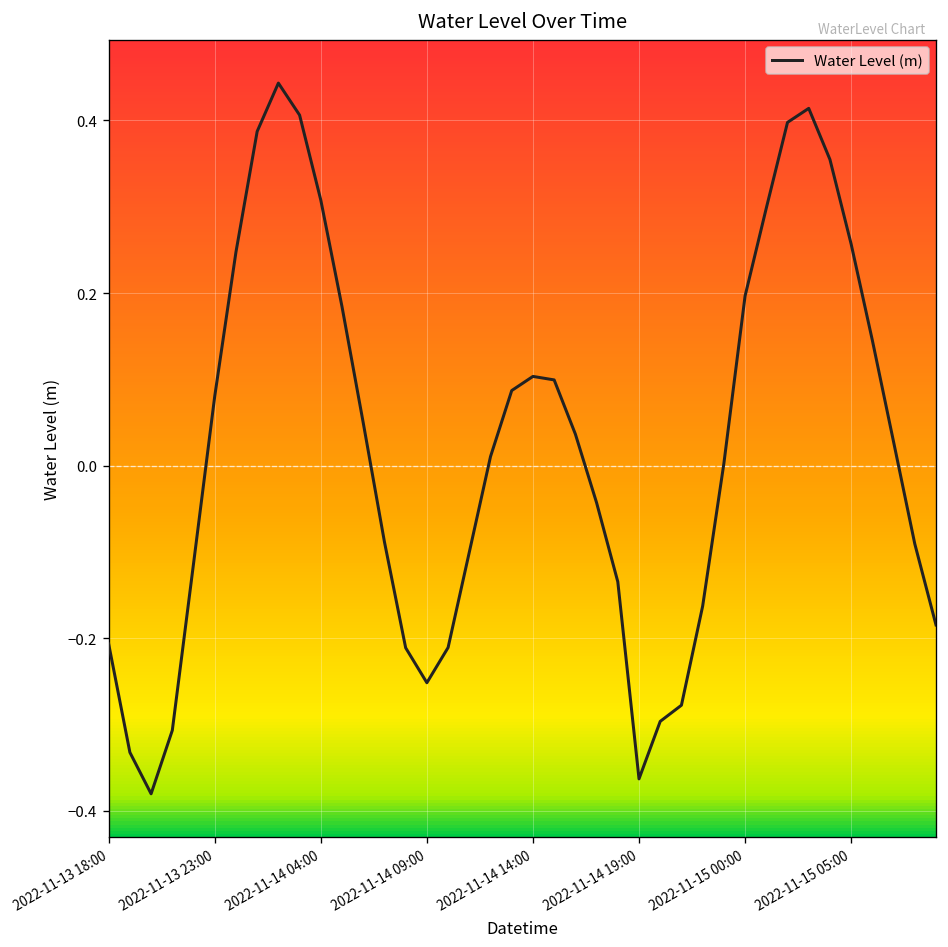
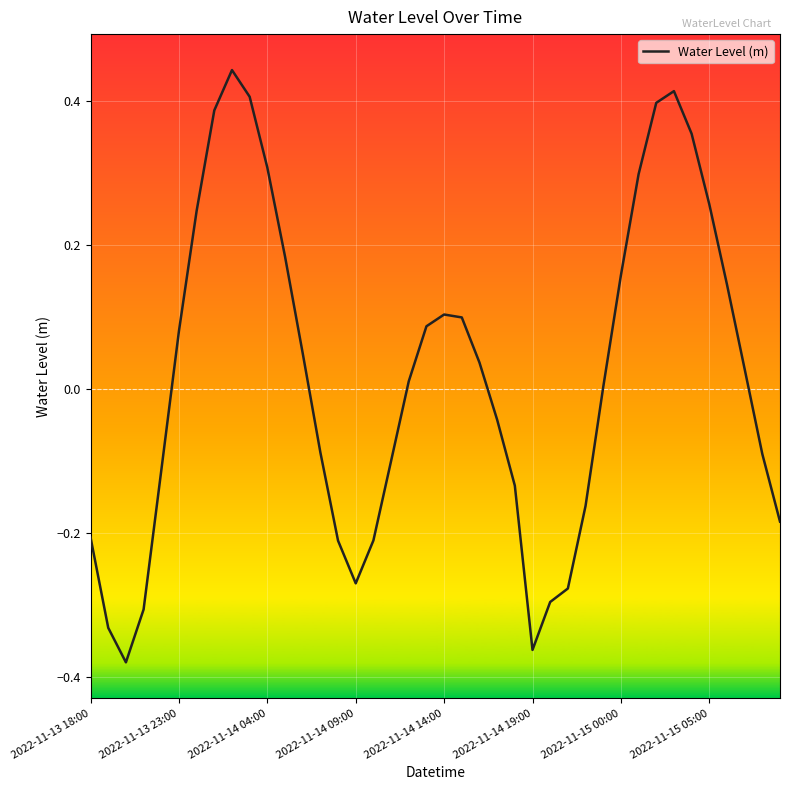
  {
    "2022-11-13 18:00": -0.21,
    "2022-11-13 23:00": 0.08,
    "2022-11-14 04:00": 0.31,
-   "2022-11-14 09:00": -0.25,
+   "2022-11-14 09:00": -0.27,
    "2022-11-14 14:00": 0.10,
    "2022-11-14 19:00": -0.36,
-   "2022-11-15 00:00": 0.20,
+   "2022-11-15 00:00": 0.16,
    "2022-11-15 05:00": 0.26
  }
